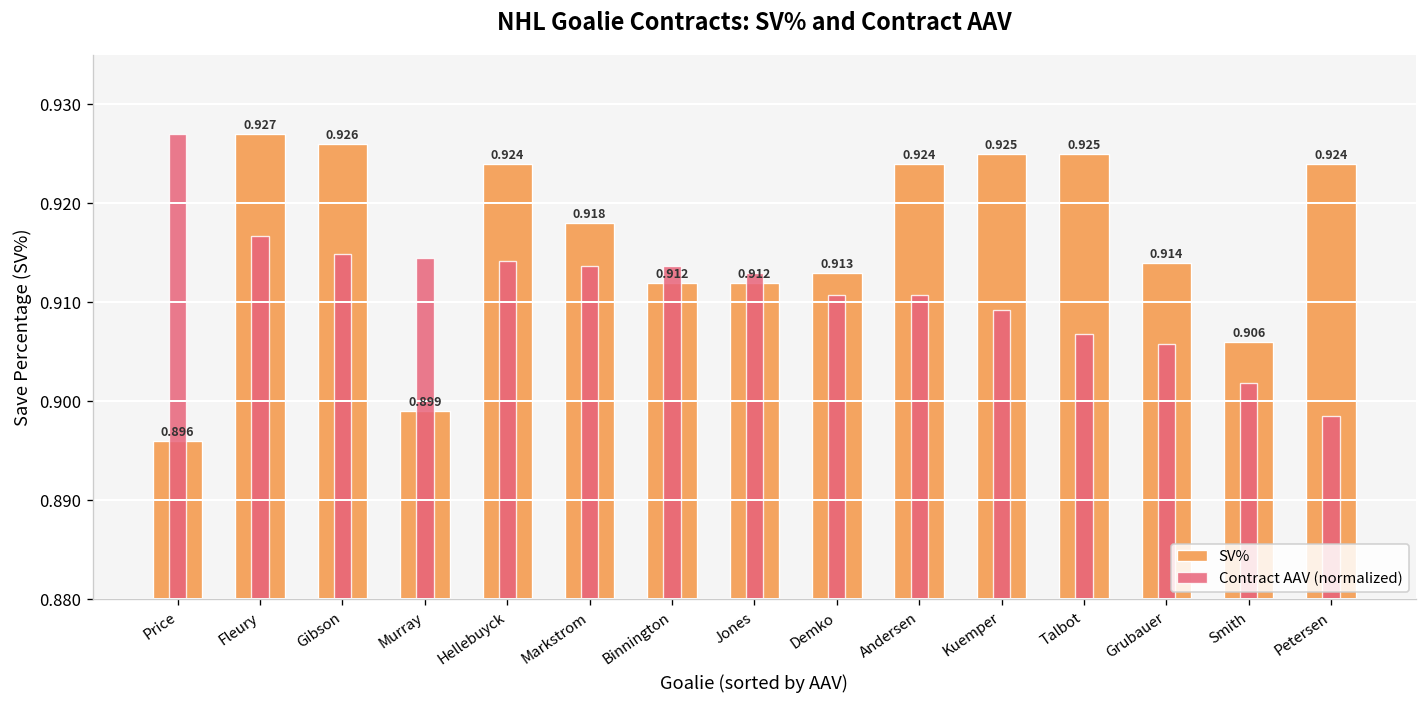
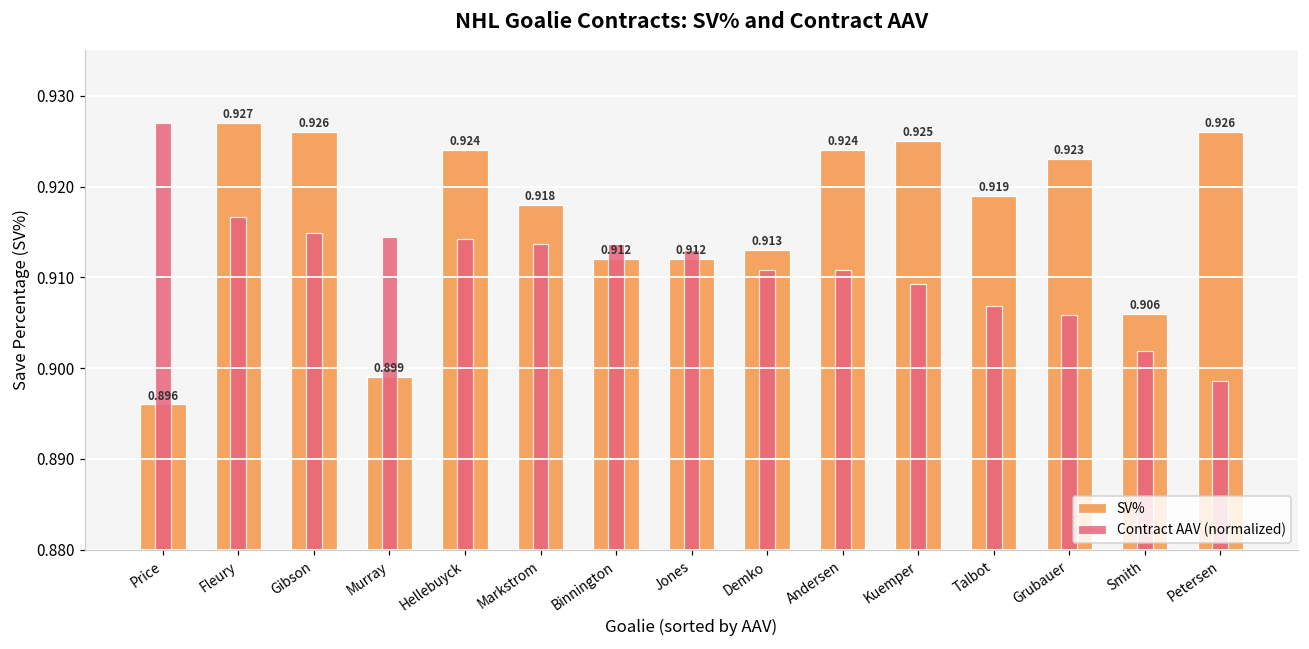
  {
    "SV%": {
      "Fleury": 0.927,
      "Gibson": 0.926,
      "Hellebuyck": 0.924,
      "Markstrom": 0.918,
      "Demko": 0.913,
      "Andersen": 0.924,
      "Kuemper": 0.925,
-     "Talbot": 0.925,
-     "Grubauer": 0.914,
+     "Talbot": 0.919,
+     "Grubauer": 0.923,
      "Smith": 0.906,
-     "Petersen": 0.924
+     "Petersen": 0.926
    }
  }
